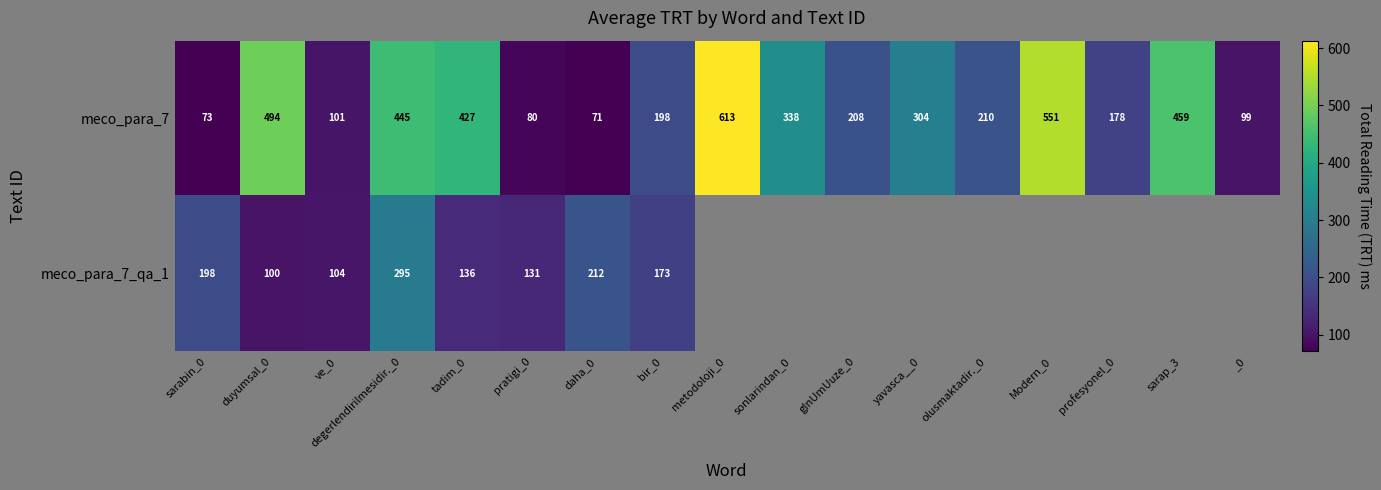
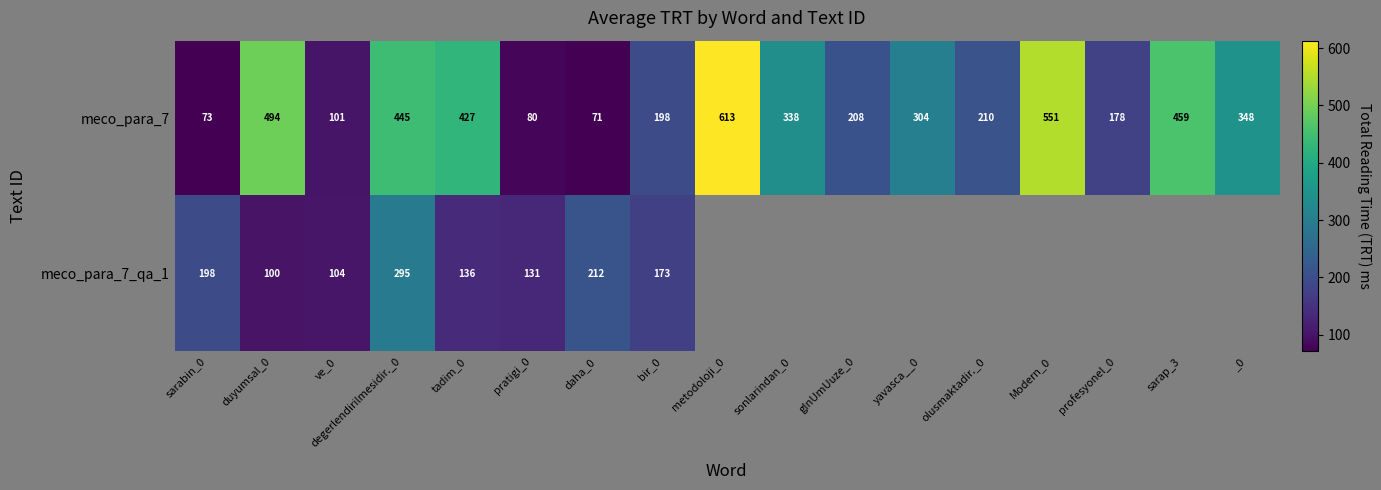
  {
    "meco_para_7": {
      "sarabin_0": 73,
      "duyumsal_0": 494,
      "ve_0": 101,
      "degerlendirilmesidir._0": 445,
      "tadim_0": 427,
      "pratigi_0": 80,
      "daha_0": 71,
      "bir_0": 198,
      "metodoloji_0": 613,
      "sonlarindan_0": 338,
      "glnUmUuze_0": 208,
      "yavasca__0": 304,
      "olusmaktadir._0": 210,
      "Modern_0": 551,
      "profesyonel_0": 178,
      "sarap_3": 459,
-     "_0": 99
+     "_0": 348
    },
    "meco_para_7_qa_1": {
      "sarabin_0": 198,
      "duyumsal_0": 100,
      "ve_0": 104,
      "degerlendirilmesidir._0": 295,
      "tadim_0": 136,
      "pratigi_0": 131,
      "daha_0": 212,
      "bir_0": 173
    }
  }
